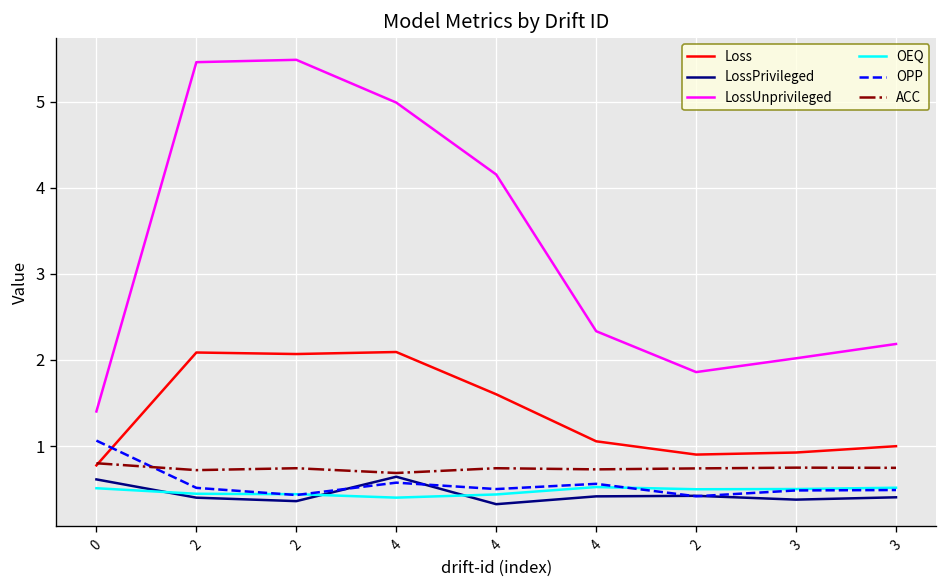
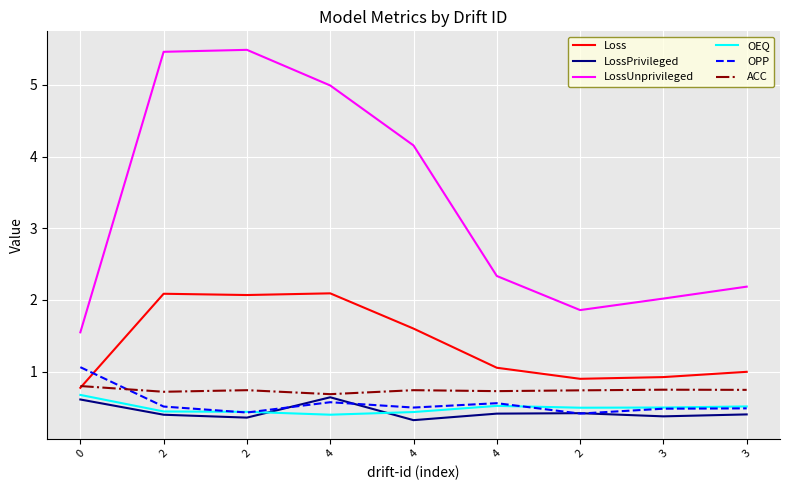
  {
    "LossPrivileged": {
      "0": 0.6
    },
    "LossUnprivileged": {
-     "0": 1.4
+     "0": 1.5
    },
    "OEQ": {
-     "0": 0.5
+     "0": 0.7
    },
    "OPP": {
      "0": 1.1
    }
  }
